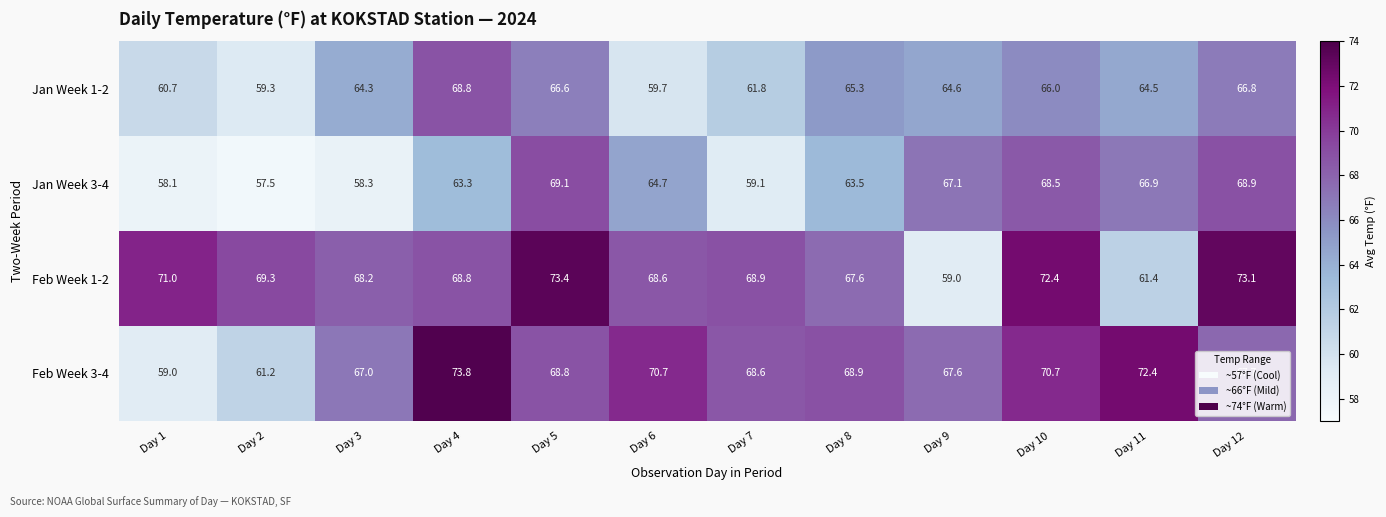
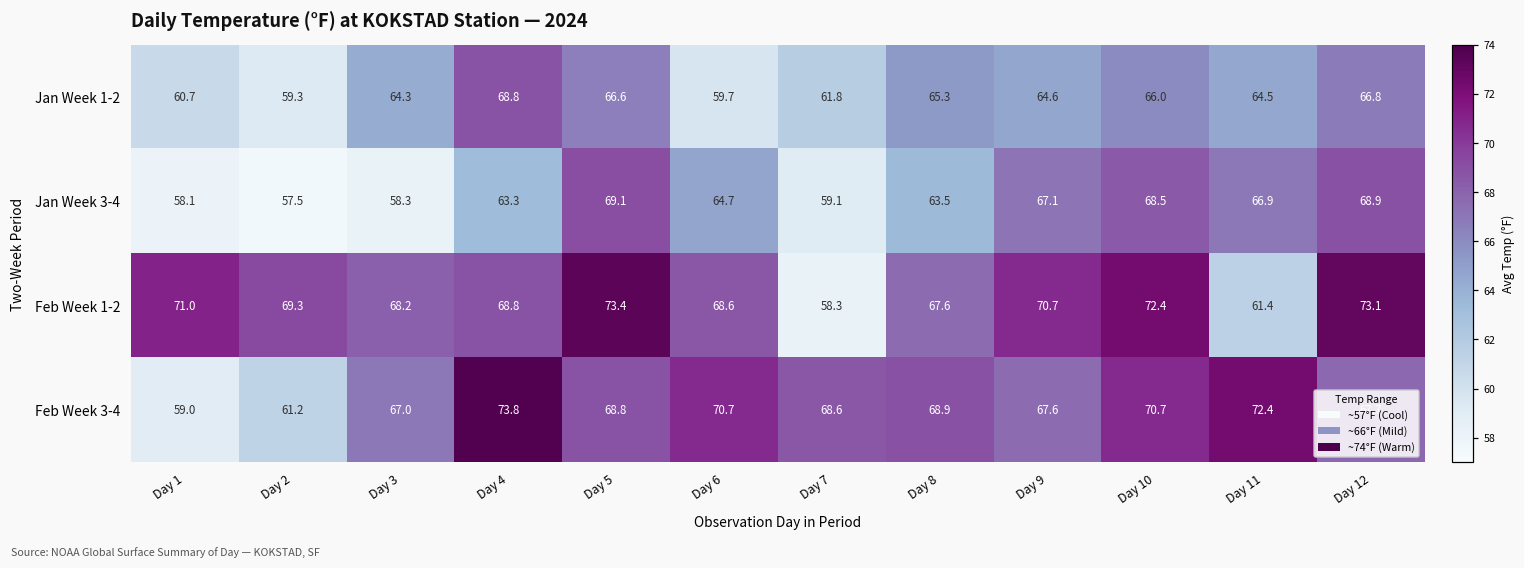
  {
    "Jan Week 1-2": {
      "Day 1": 60.7,
      "Day 2": 59.3,
      "Day 3": 64.3,
      "Day 4": 68.8,
      "Day 5": 66.6,
      "Day 6": 59.7,
      "Day 7": 61.8,
      "Day 8": 65.3,
      "Day 9": 64.6,
      "Day 10": 66.0,
      "Day 11": 64.5,
      "Day 12": 66.8
    },
    "Jan Week 3-4": {
      "Day 1": 58.1,
      "Day 2": 57.5,
      "Day 3": 58.3,
      "Day 4": 63.3,
      "Day 5": 69.1,
      "Day 6": 64.7,
      "Day 7": 59.1,
      "Day 8": 63.5,
      "Day 9": 67.1,
      "Day 10": 68.5,
      "Day 11": 66.9,
      "Day 12": 68.9
    },
    "Feb Week 1-2": {
      "Day 1": 71.0,
      "Day 2": 69.3,
      "Day 3": 68.2,
      "Day 4": 68.8,
      "Day 5": 73.4,
      "Day 6": 68.6,
-     "Day 7": 68.9,
+     "Day 7": 58.3,
      "Day 8": 67.6,
-     "Day 9": 59.0,
+     "Day 9": 70.7,
      "Day 10": 72.4,
      "Day 11": 61.4,
      "Day 12": 73.1
    },
    "Feb Week 3-4": {
      "Day 1": 59.0,
      "Day 2": 61.2,
      "Day 3": 67.0,
      "Day 4": 73.8,
      "Day 5": 68.8,
      "Day 6": 70.7,
      "Day 7": 68.6,
      "Day 8": 68.9,
      "Day 9": 67.6,
      "Day 10": 70.7,
      "Day 11": 72.4
    }
  }
